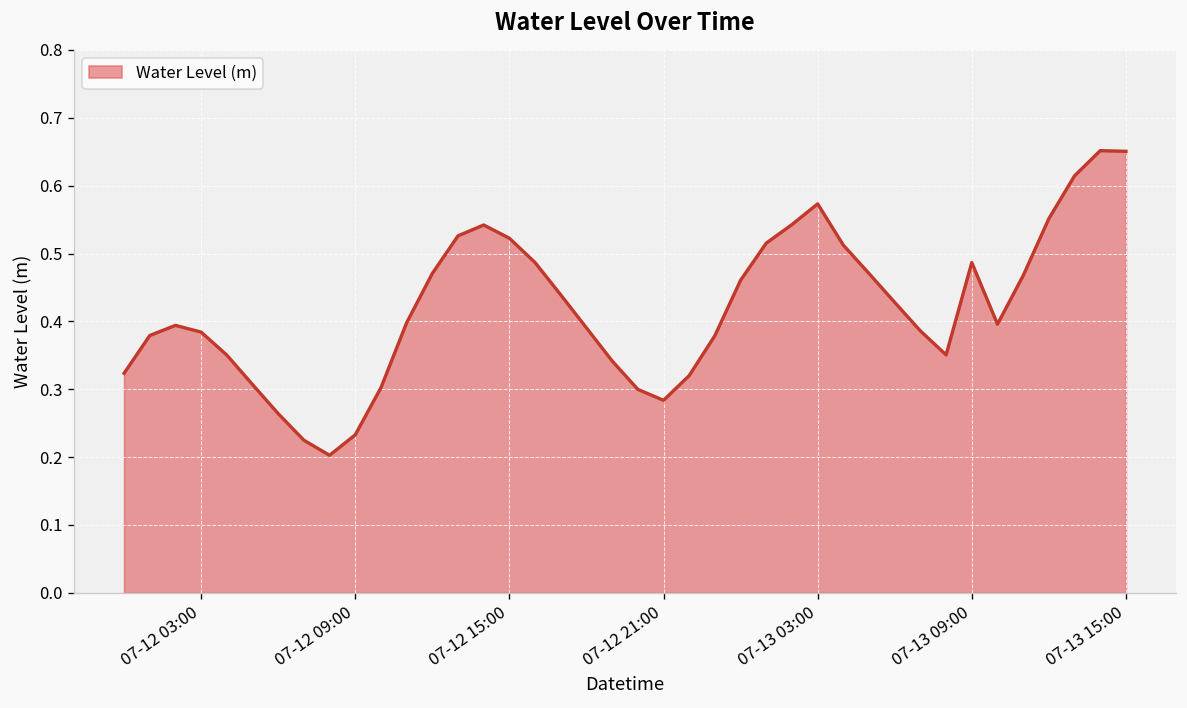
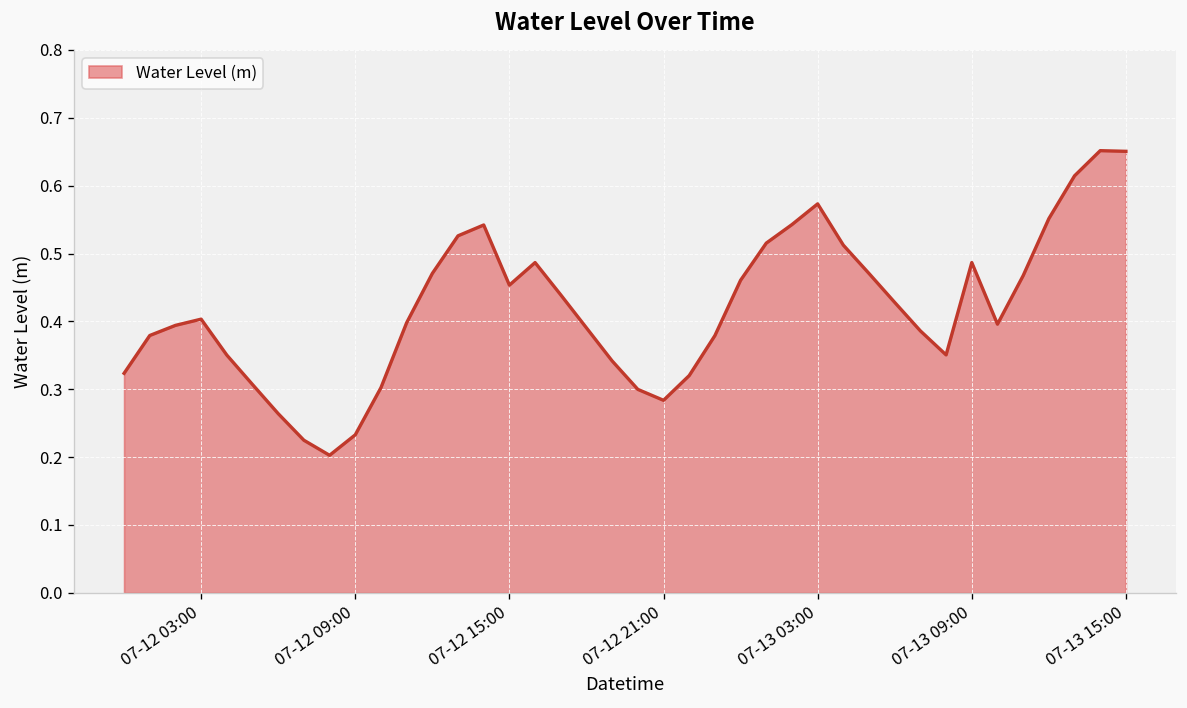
  {
-   "07-12 03:00": 0.38,
+   "07-12 03:00": 0.40,
    "07-12 09:00": 0.23,
-   "07-12 15:00": 0.52,
+   "07-12 15:00": 0.45,
    "07-12 21:00": 0.28,
    "07-13 03:00": 0.57,
    "07-13 09:00": 0.49,
    "07-13 15:00": 0.65
  }
